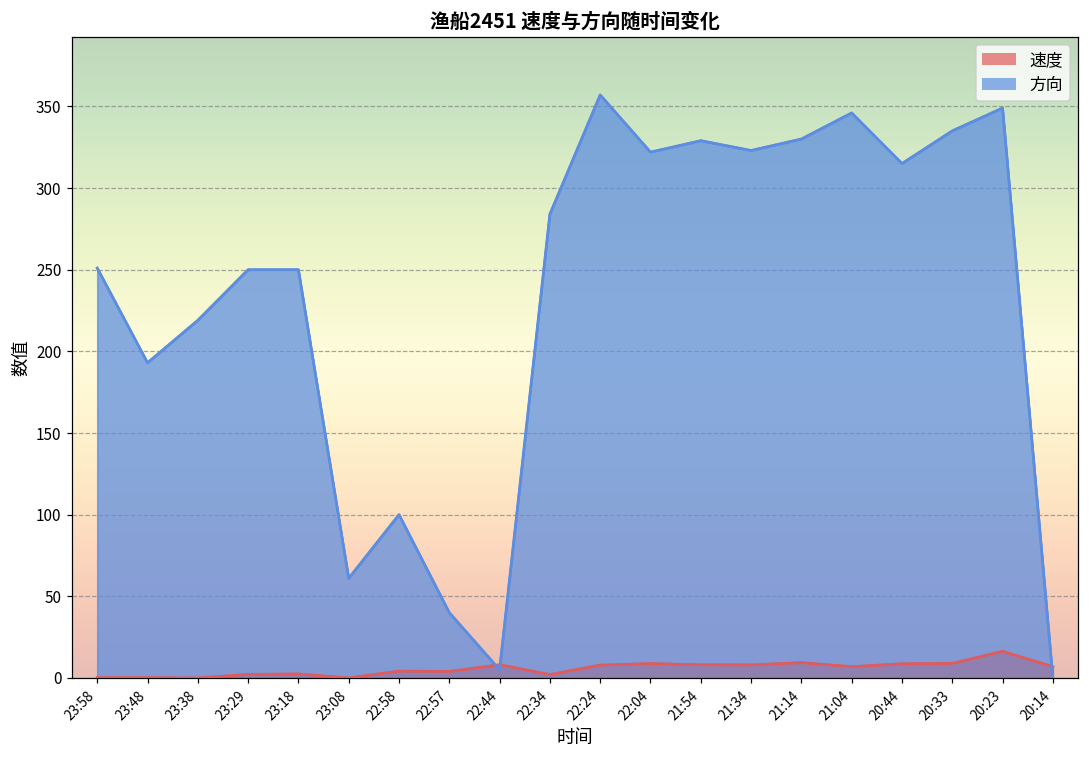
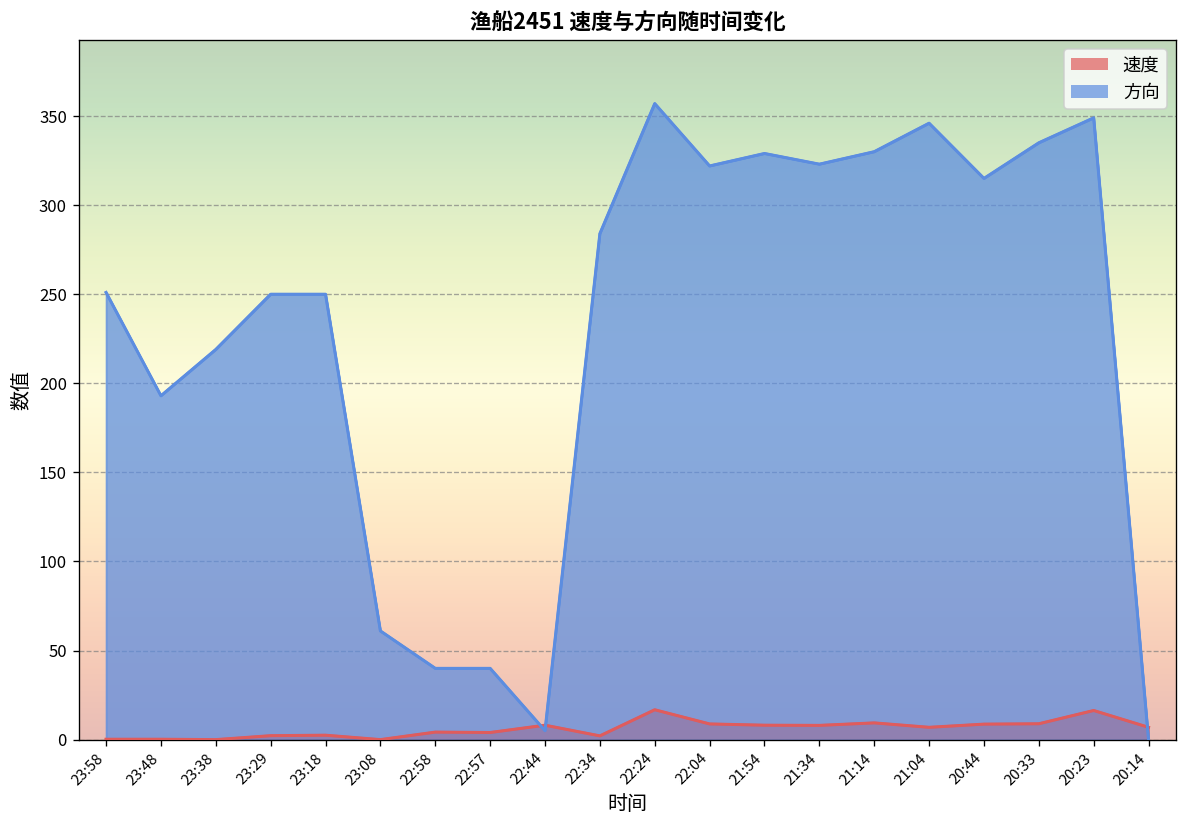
  {
    "速度": {
      "23:58": 0,
      "23:48": 0,
      "23:38": 0,
      "23:29": 2,
      "23:18": 2,
      "23:08": 0,
      "22:58": 4,
      "22:57": 4,
      "22:44": 8,
      "22:34": 2,
-     "22:24": 8,
+     "22:24": 17,
      "22:04": 9,
      "21:54": 8,
      "21:34": 8,
      "21:14": 9,
      "21:04": 7,
      "20:44": 9,
      "20:33": 9,
      "20:23": 16,
      "20:14": 7
    },
    "方向": {
      "23:58": 251,
      "23:48": 193,
      "23:38": 219,
      "23:29": 250,
      "23:18": 250,
      "23:08": 61,
-     "22:58": 100,
+     "22:58": 40,
      "22:57": 40,
      "22:44": 5,
      "22:34": 284,
      "22:24": 357,
      "22:04": 322,
      "21:54": 329,
      "21:34": 323,
      "21:14": 330,
      "21:04": 346,
      "20:44": 315,
      "20:33": 335,
      "20:23": 349,
      "20:14": 0
    }
  }
